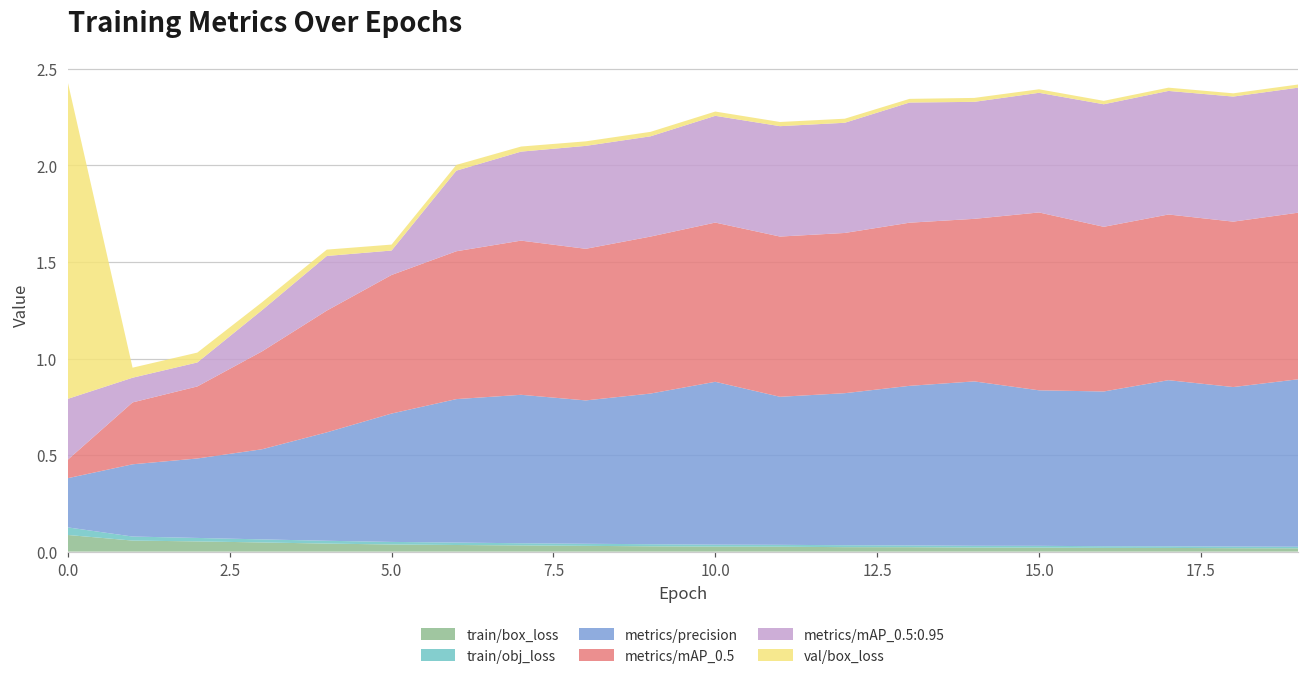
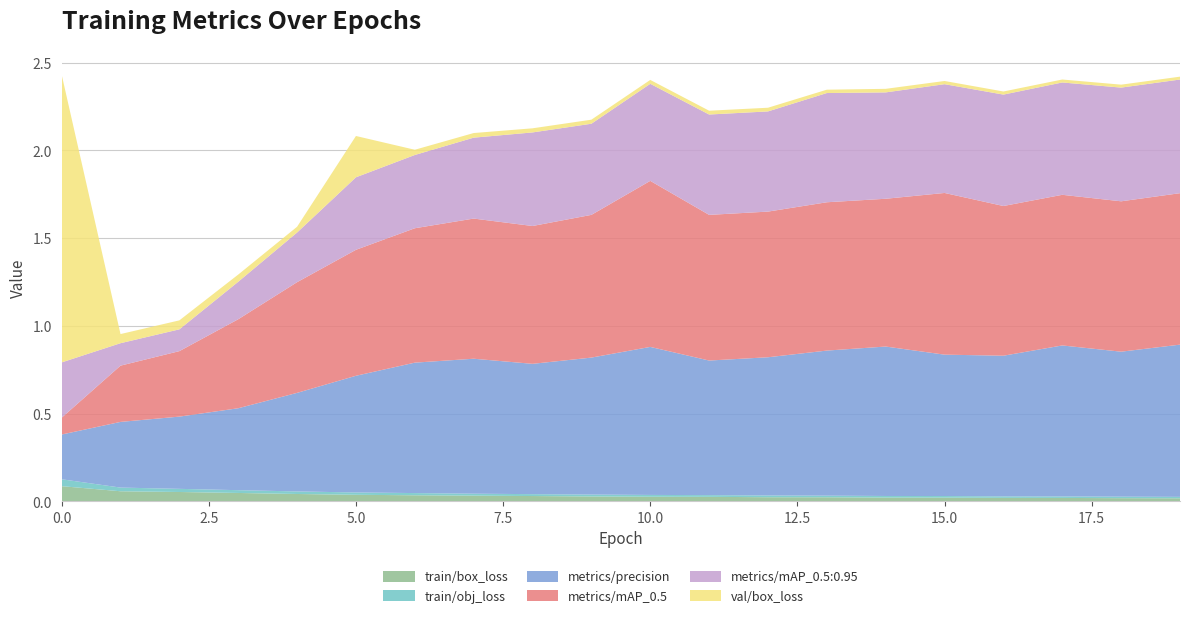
  {
    "train/box_loss": {
      "0.0": 0.09
    },
    "metrics/mAP_0.5": {
      "0.0": 0.10,
      "5.0": 0.72,
-     "10.0": 0.82,
+     "10.0": 0.95,
      "15.0": 0.92
    },
    "metrics/mAP_0.5:0.95": {
      "0.0": 0.32,
-     "5.0": 0.13,
+     "5.0": 0.41,
      "10.0": 0.55,
      "15.0": 0.62
    },
    "val/box_loss": {
      "0.0": 1.64,
-     "5.0": 0.03,
+     "5.0": 0.24,
      "10.0": 0.02,
      "15.0": 0.02
    }
  }
